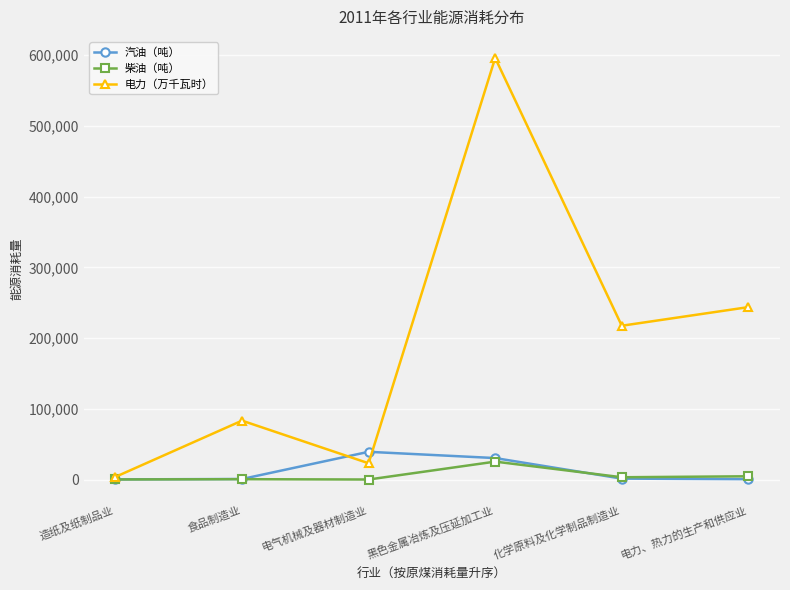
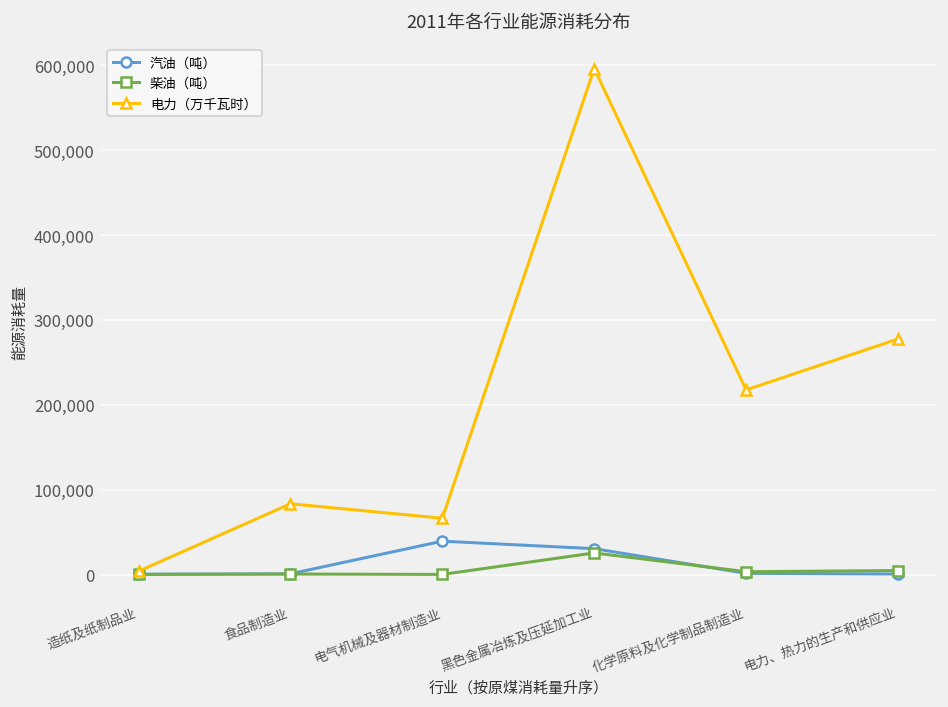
  {
    "汽油（吨）": {
      "电气机械及器材制造业": "40,000",
      "黑色金属冶炼及压延加工业": "30,000",
      "电力、热力的生产和供应业": "0"
    },
    "柴油（吨）": {
      "电气机械及器材制造业": "0",
      "黑色金属冶炼及压延加工业": "30,000",
      "电力、热力的生产和供应业": "0"
    },
    "电力（万千瓦时）": {
      "食品制造业": "80,000",
-     "电气机械及器材制造业": "20,000",
+     "电气机械及器材制造业": "70,000",
      "黑色金属冶炼及压延加工业": "600,000",
      "化学原料及化学制品制造业": "220,000",
-     "电力、热力的生产和供应业": "240,000"
+     "电力、热力的生产和供应业": "280,000"
    }
  }
